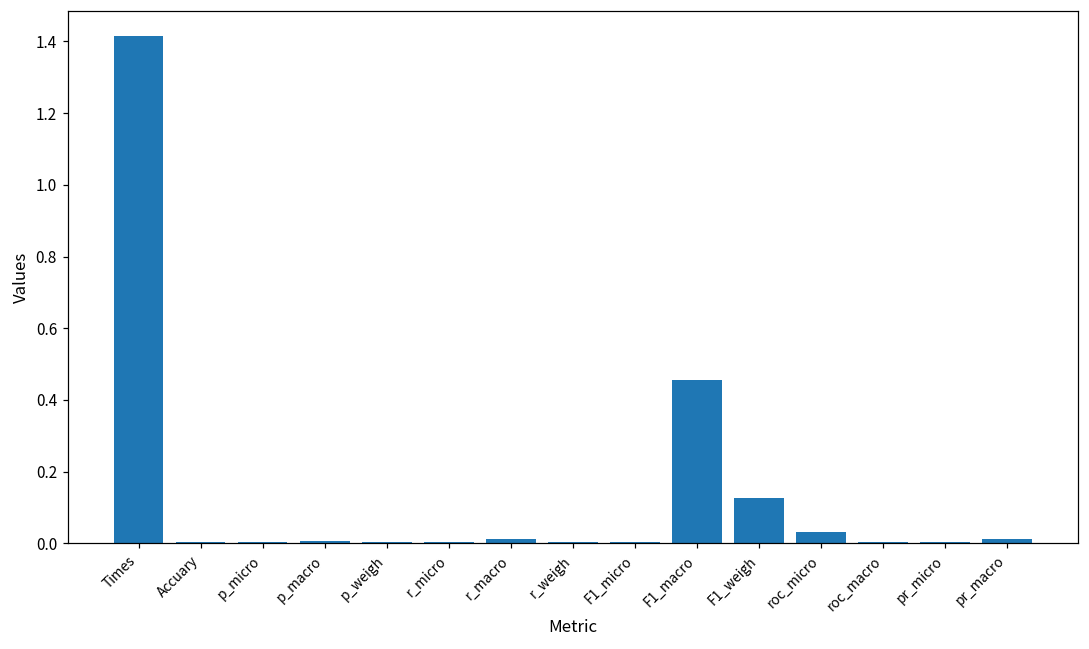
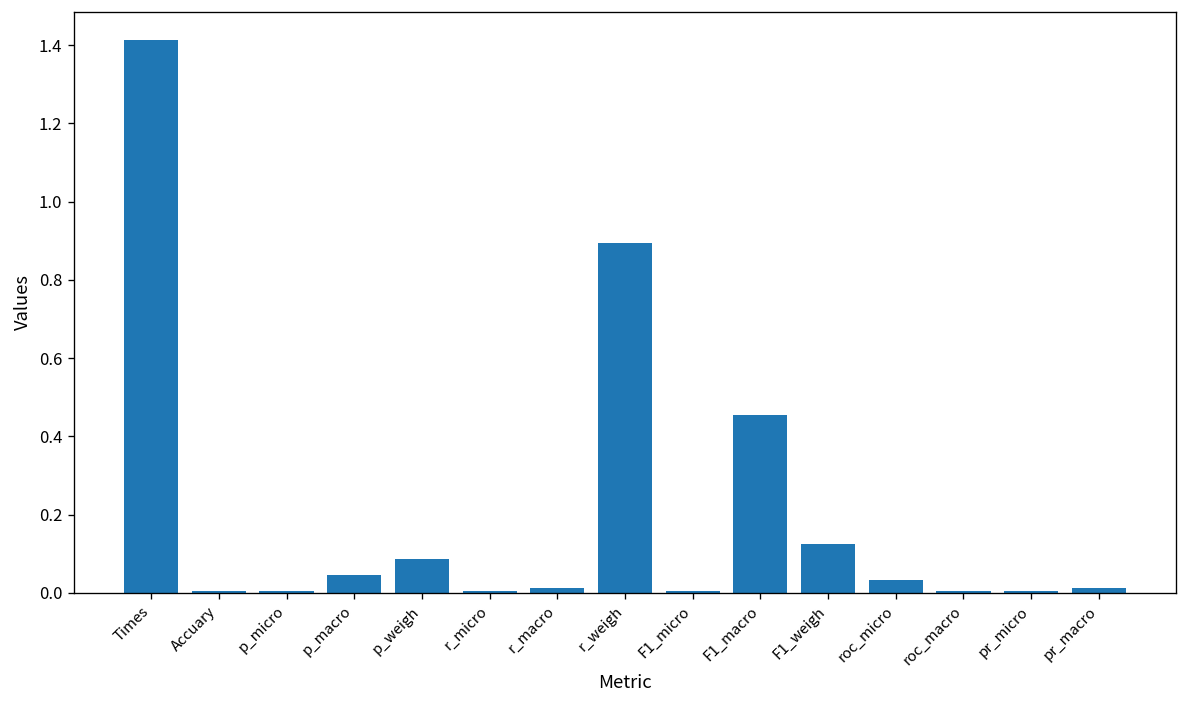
  {
    "Times": 1.41,
-   "p_macro": 0.01,
-   "p_weigh": 0.00,
+   "p_macro": 0.05,
+   "p_weigh": 0.09,
    "r_macro": 0.01,
-   "r_weigh": 0.00,
+   "r_weigh": 0.89,
    "F1_macro": 0.45,
    "F1_weigh": 0.13,
    "roc_micro": 0.03,
    "pr_macro": 0.01
  }
